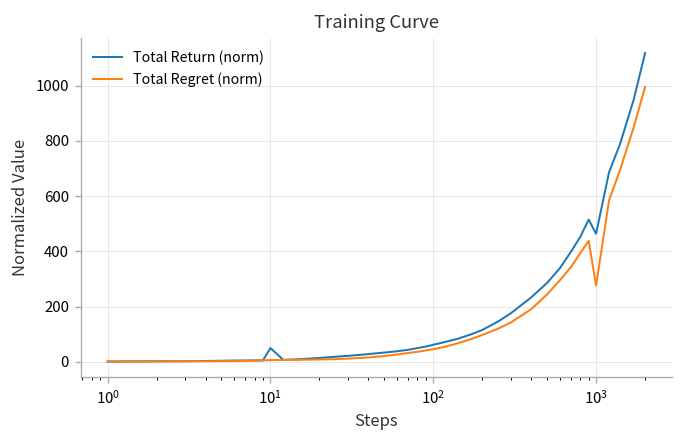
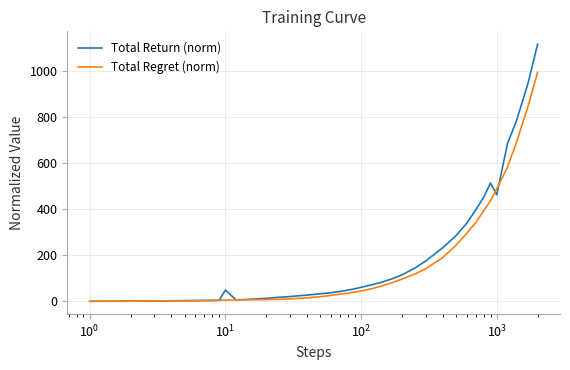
  {
    "Total Return (norm)": {
      "10^1": 50,
      "10^2": 60,
      "10^3": 460
    },
    "Total Regret (norm)": {
      "10^1": 10,
      "10^2": 50,
-     "10^3": 280
+     "10^3": 490
    }
  }
